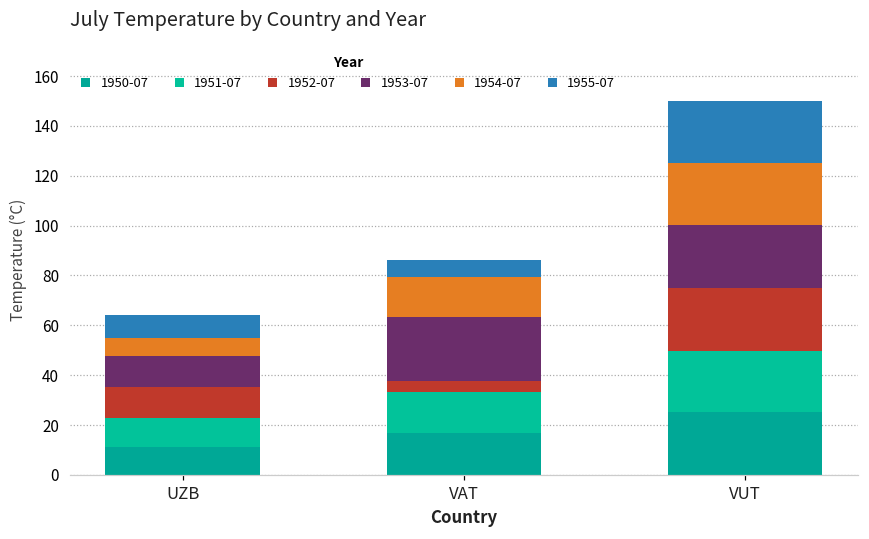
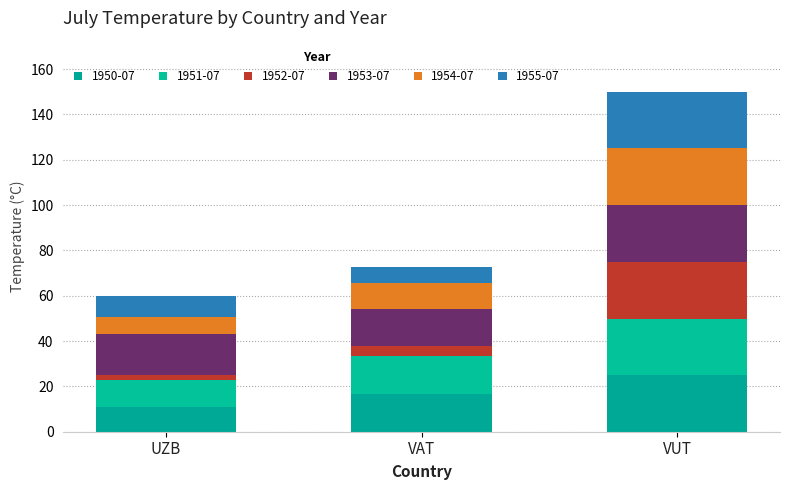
  {
    "1952-07": {
-     "UZB": 12,
+     "UZB": 2,
      "VAT": 4,
      "VUT": 25
    },
    "1953-07": {
-     "UZB": 13,
-     "VAT": 26,
+     "UZB": 18,
+     "VAT": 16,
      "VUT": 25
    },
    "1954-07": {
      "UZB": 7,
-     "VAT": 16,
+     "VAT": 12,
      "VUT": 25
    },
    "1955-07": {
      "UZB": 9,
      "VAT": 7,
      "VUT": 25
    }
  }
